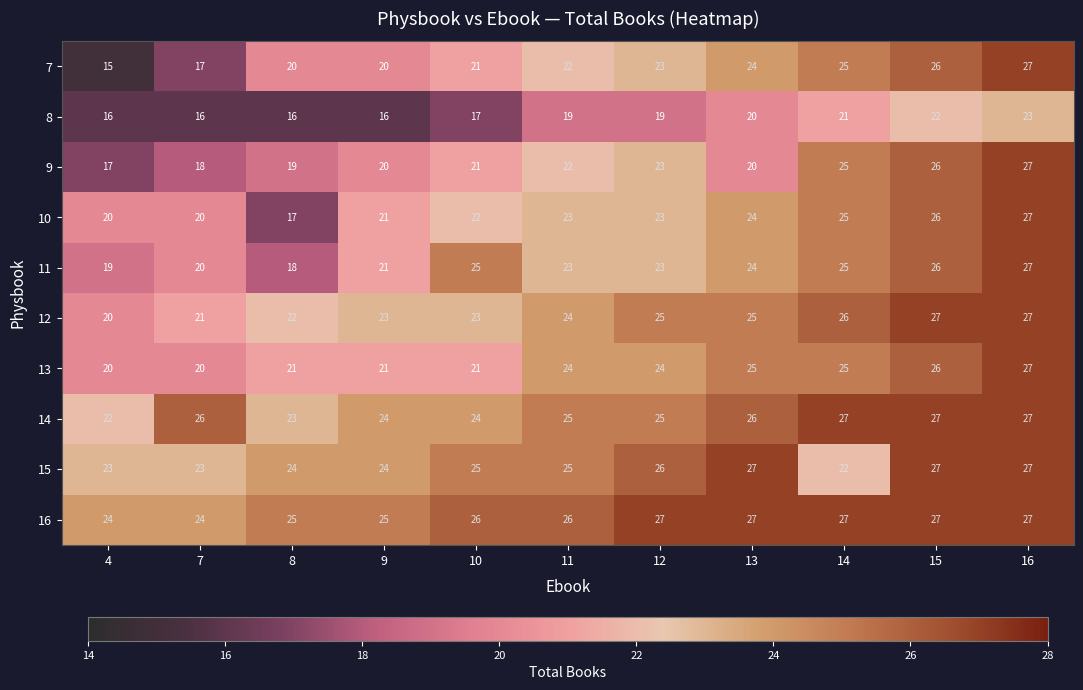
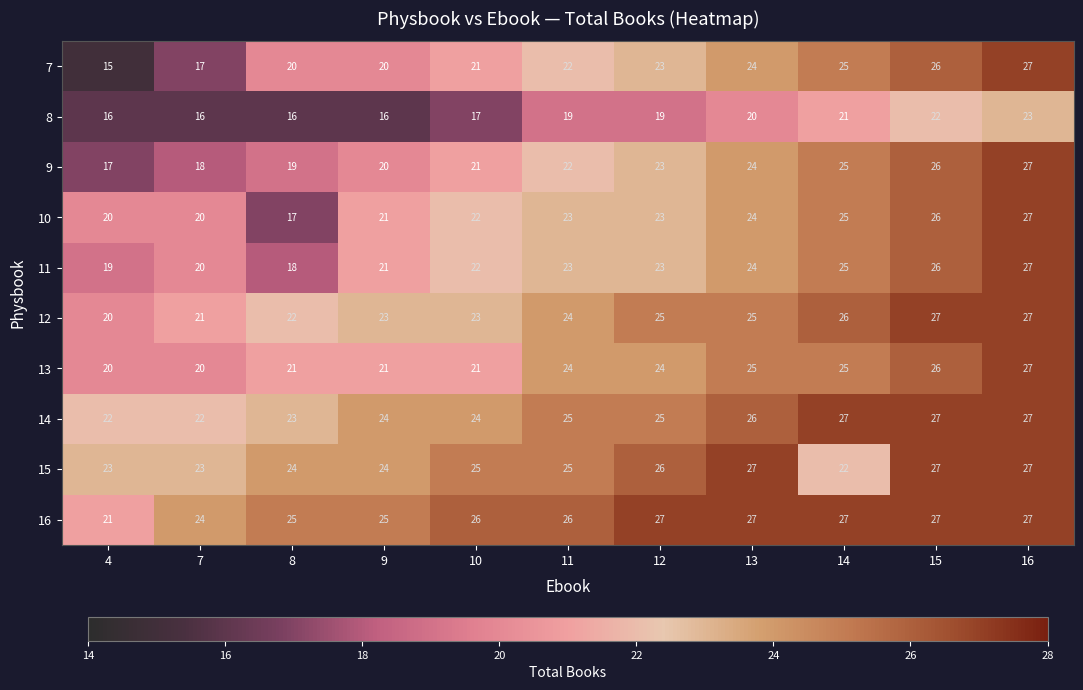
  {
    "7": {
      "4": 15,
      "7": 17,
      "8": 20,
      "9": 20,
      "10": 21,
      "11": 22,
      "12": 23,
      "13": 24,
      "14": 25,
      "15": 26,
      "16": 27
    },
    "8": {
      "4": 16,
      "7": 16,
      "8": 16,
      "9": 16,
      "10": 17,
      "11": 19,
      "12": 19,
      "13": 20,
      "14": 21,
      "15": 22,
      "16": 23
    },
    "9": {
      "4": 17,
      "7": 18,
      "8": 19,
      "9": 20,
      "10": 21,
      "11": 22,
      "12": 23,
-     "13": 20,
+     "13": 24,
      "14": 25,
      "15": 26,
      "16": 27
    },
    "10": {
      "4": 20,
      "7": 20,
      "8": 17,
      "9": 21,
      "10": 22,
      "11": 23,
      "12": 23,
      "13": 24,
      "14": 25,
      "15": 26,
      "16": 27
    },
    "11": {
      "4": 19,
      "7": 20,
      "8": 18,
      "9": 21,
-     "10": 25,
+     "10": 22,
      "11": 23,
      "12": 23,
      "13": 24,
      "14": 25,
      "15": 26,
      "16": 27
    },
    "12": {
      "4": 20,
      "7": 21,
      "8": 22,
      "9": 23,
      "10": 23,
      "11": 24,
      "12": 25,
      "13": 25,
      "14": 26,
      "15": 27,
      "16": 27
    },
    "13": {
      "4": 20,
      "7": 20,
      "8": 21,
      "9": 21,
      "10": 21,
      "11": 24,
      "12": 24,
      "13": 25,
      "14": 25,
      "15": 26,
      "16": 27
    },
    "14": {
      "4": 22,
-     "7": 26,
+     "7": 22,
      "8": 23,
      "9": 24,
      "10": 24,
      "11": 25,
      "12": 25,
      "13": 26,
      "14": 27,
      "15": 27,
      "16": 27
    },
    "15": {
      "4": 23,
      "7": 23,
      "8": 24,
      "9": 24,
      "10": 25,
      "11": 25,
      "12": 26,
      "13": 27,
      "14": 22,
      "15": 27,
      "16": 27
    },
    "16": {
-     "4": 24,
+     "4": 21,
      "7": 24,
      "8": 25,
      "9": 25,
      "10": 26,
      "11": 26,
      "12": 27,
      "13": 27,
      "14": 27,
      "15": 27,
      "16": 27
    }
  }
